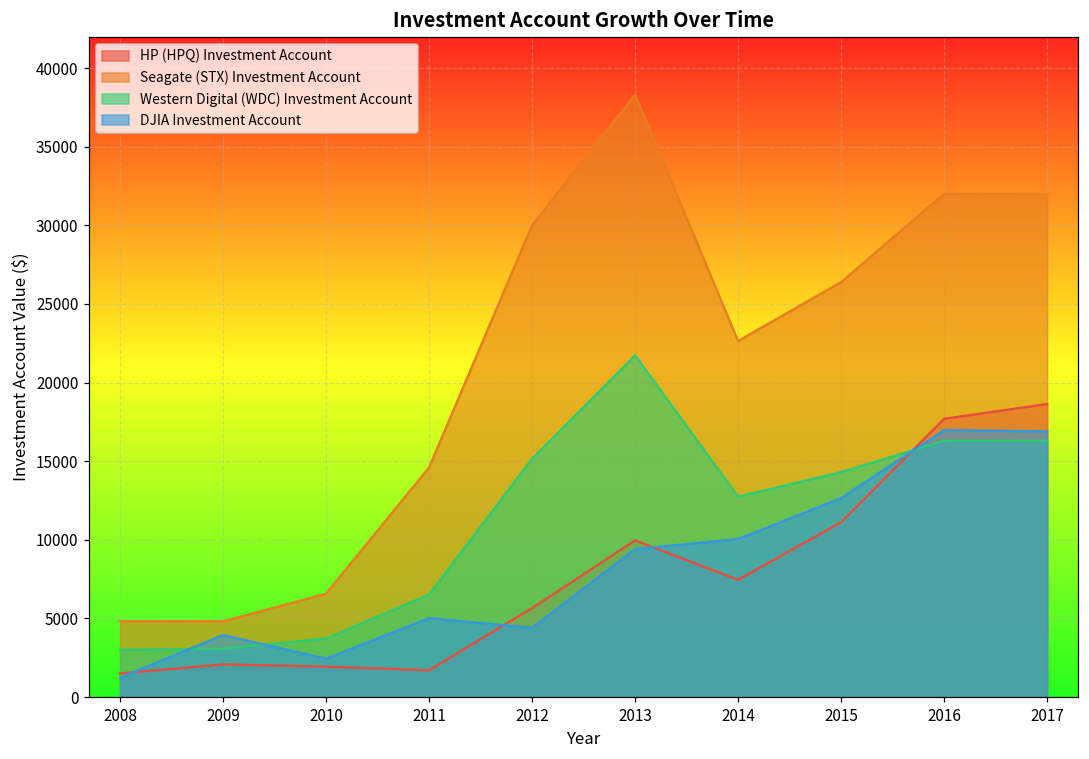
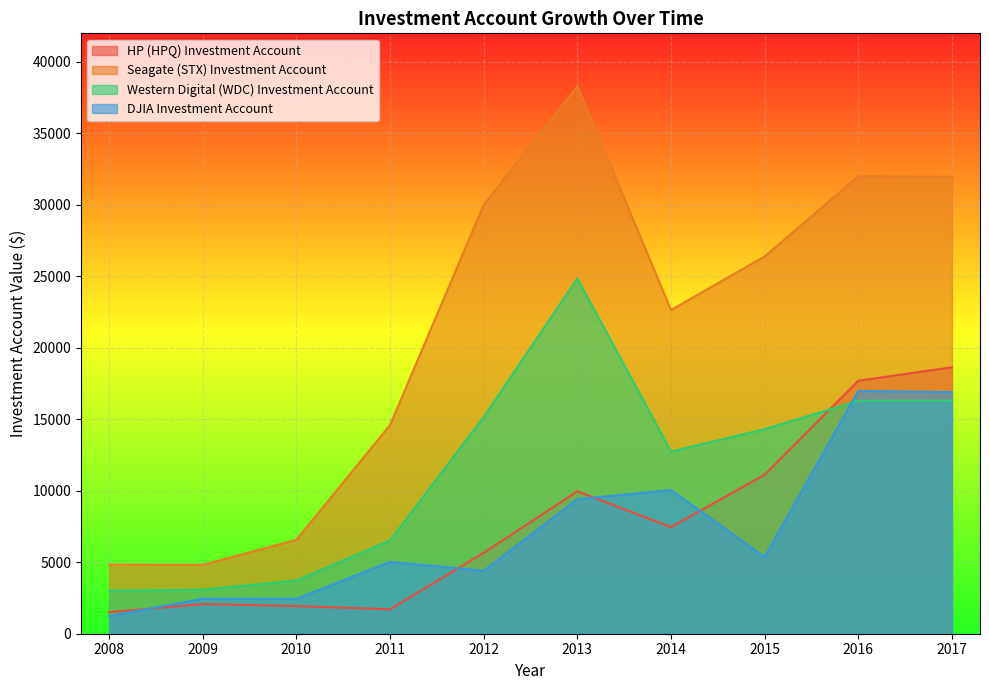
  {
    "Western Digital (WDC) Investment Account": {
      "2008": 3000,
      "2009": 3100,
      "2010": 3700,
      "2011": 6500,
      "2012": 15200,
-     "2013": 21700,
+     "2013": 24900,
      "2014": 12700,
      "2015": 14300,
      "2016": 16300,
      "2017": 16300
    },
    "DJIA Investment Account": {
      "2008": 1200,
-     "2009": 3900,
+     "2009": 2400,
      "2010": 2400,
      "2011": 5000,
      "2012": 4400,
      "2013": 9400,
      "2014": 10000,
-     "2015": 12700,
+     "2015": 5400,
      "2016": 17000,
      "2017": 16900
    }
  }
